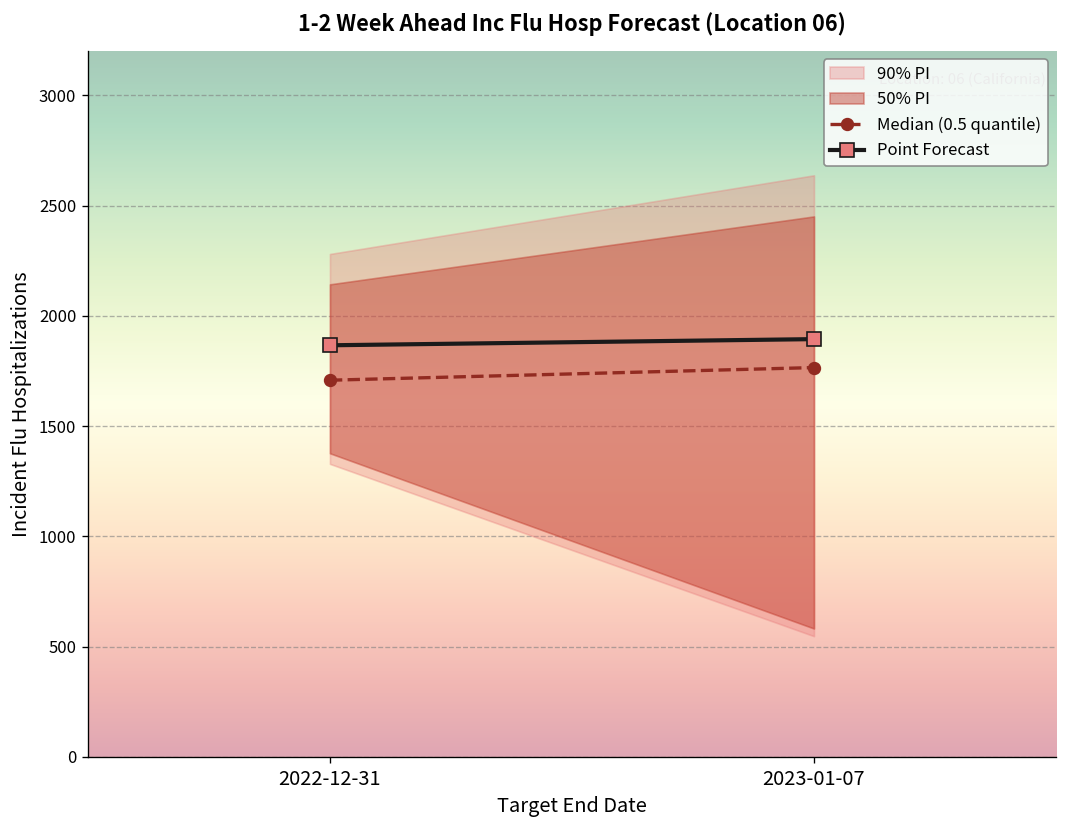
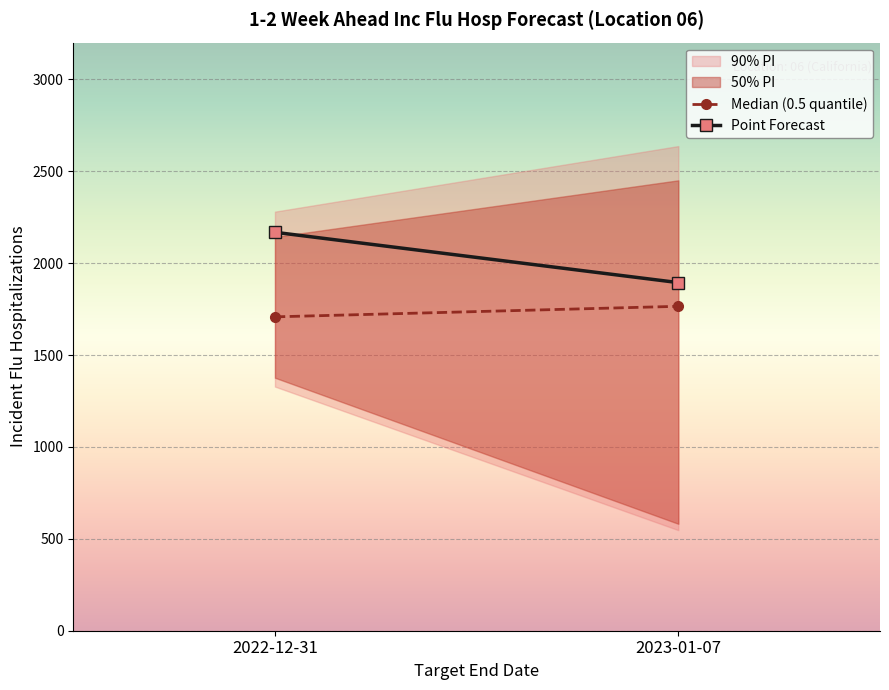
  {
    "Point Forecast": {
-     "2022-12-31": 1870,
+     "2022-12-31": 2170,
      "2023-01-07": 1890
    }
  }
